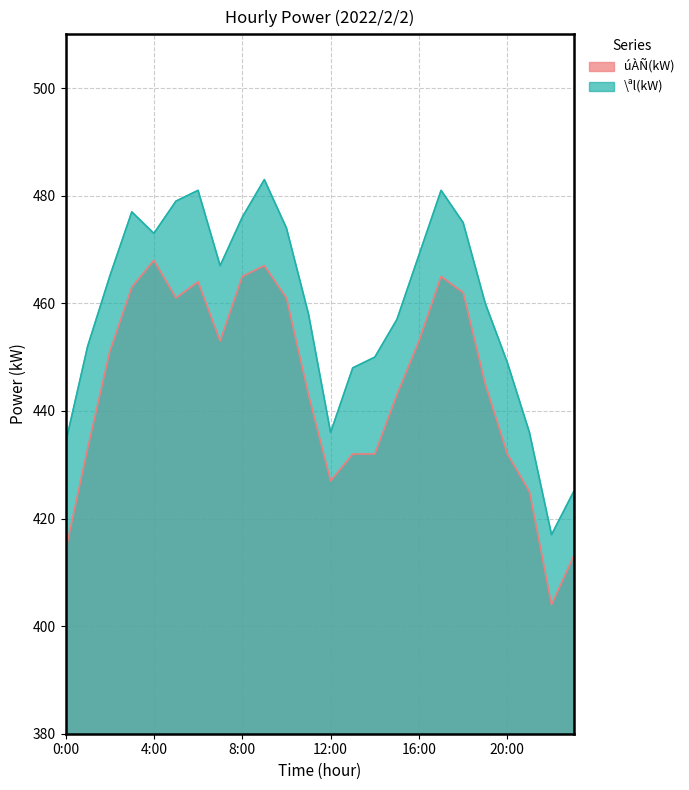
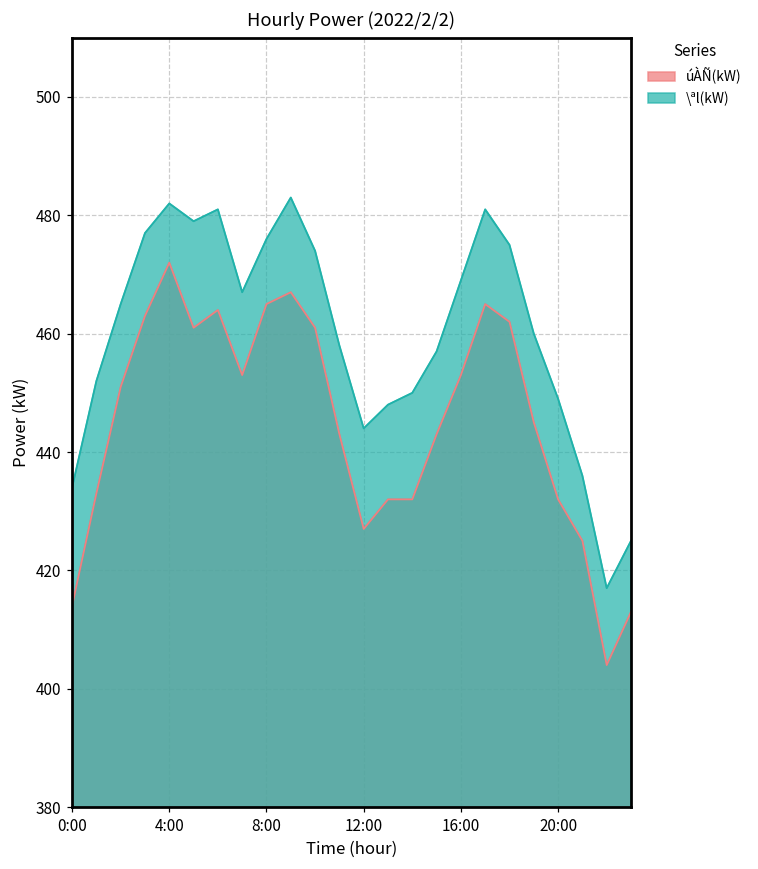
  {
    "úÀÑ(kW)": {
      "0:00": 414,
-     "4:00": 468,
+     "4:00": 472,
      "8:00": 465,
      "12:00": 427,
      "16:00": 453,
      "20:00": 432
    },
    "\\ªl(kW)": {
      "0:00": 434,
-     "4:00": 473,
+     "4:00": 482,
      "8:00": 476,
-     "12:00": 436,
+     "12:00": 444,
      "16:00": 469,
      "20:00": 449
    }
  }
